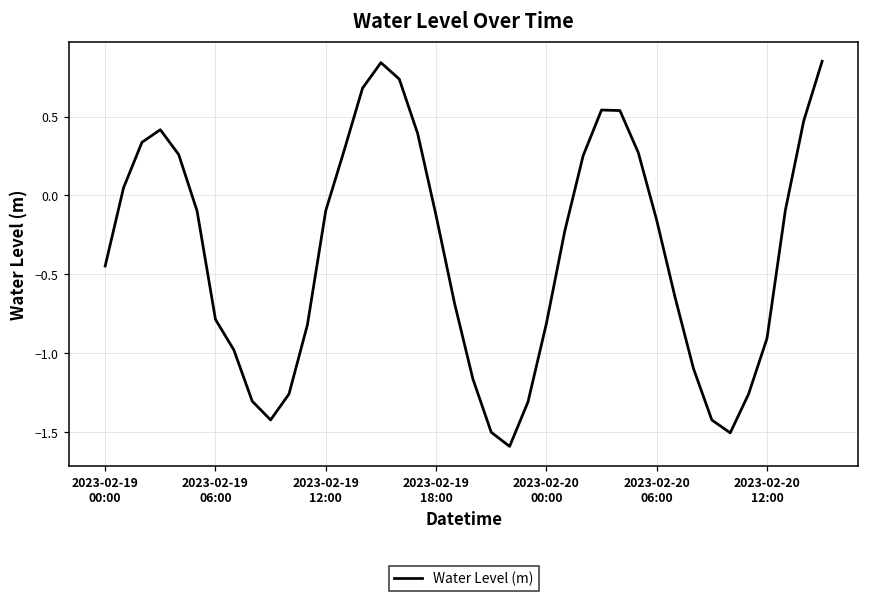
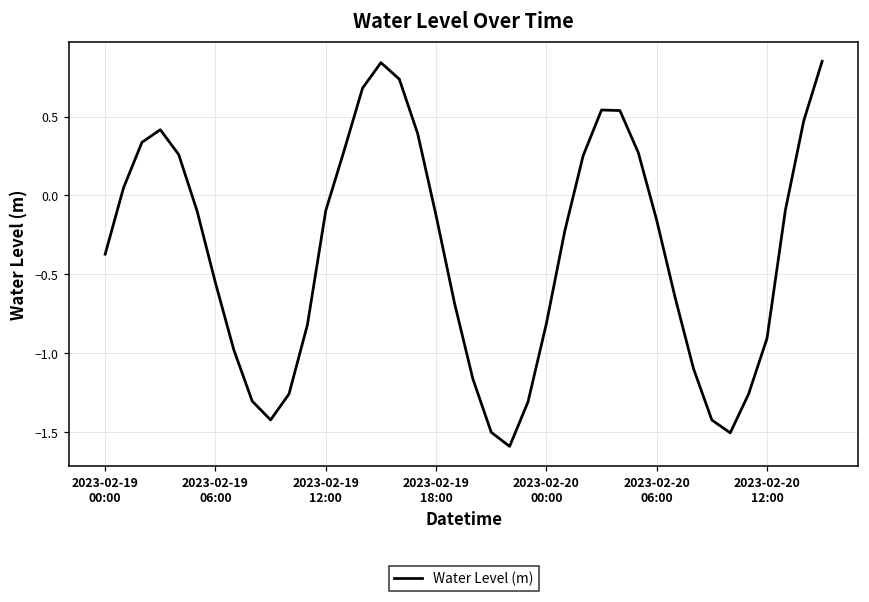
  {
-   "2023-02-19 00:00": -0.45,
-   "2023-02-19 06:00": -0.79,
+   "2023-02-19 00:00": -0.37,
+   "2023-02-19 06:00": -0.56,
    "2023-02-19 12:00": -0.10,
    "2023-02-19 18:00": -0.13,
    "2023-02-20 00:00": -0.81,
    "2023-02-20 06:00": -0.16,
    "2023-02-20 12:00": -0.91
  }
